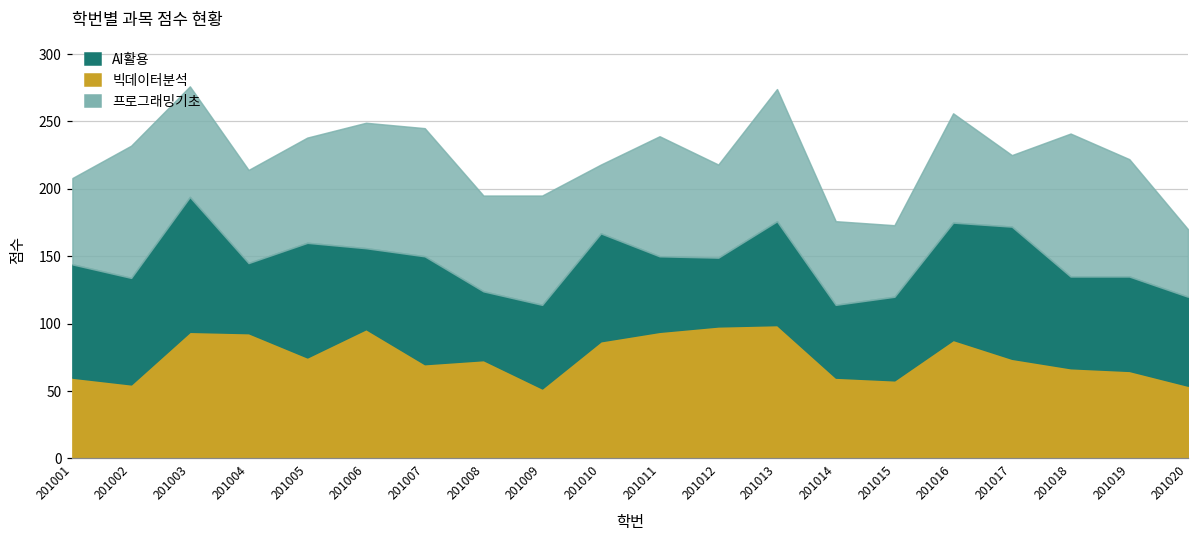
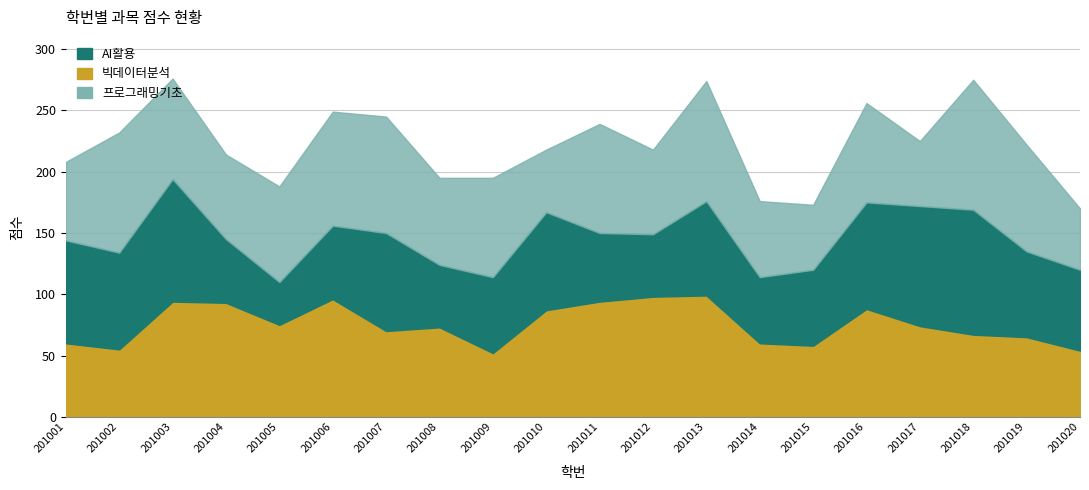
  {
    "AI활용": {
      "201001": 84,
      "201002": 79,
      "201003": 100,
      "201004": 52,
-     "201005": 85,
+     "201005": 35,
      "201006": 60,
      "201007": 80,
      "201008": 51,
      "201009": 62,
      "201010": 80,
      "201011": 56,
      "201012": 51,
      "201013": 77,
      "201014": 54,
      "201015": 62,
      "201016": 87,
      "201017": 98,
-     "201018": 68,
+     "201018": 102,
      "201019": 70,
      "201020": 66
    },
    "프로그래밍기초": {
      "201001": 64,
      "201002": 98,
      "201003": 82,
      "201004": 69,
      "201005": 78,
      "201006": 93,
      "201007": 95,
      "201008": 71,
      "201009": 81,
      "201010": 51,
      "201011": 89,
      "201012": 69,
      "201013": 98,
      "201014": 62,
      "201015": 53,
      "201016": 81,
      "201017": 53,
      "201018": 106,
      "201019": 87,
      "201020": 50
    }
  }
